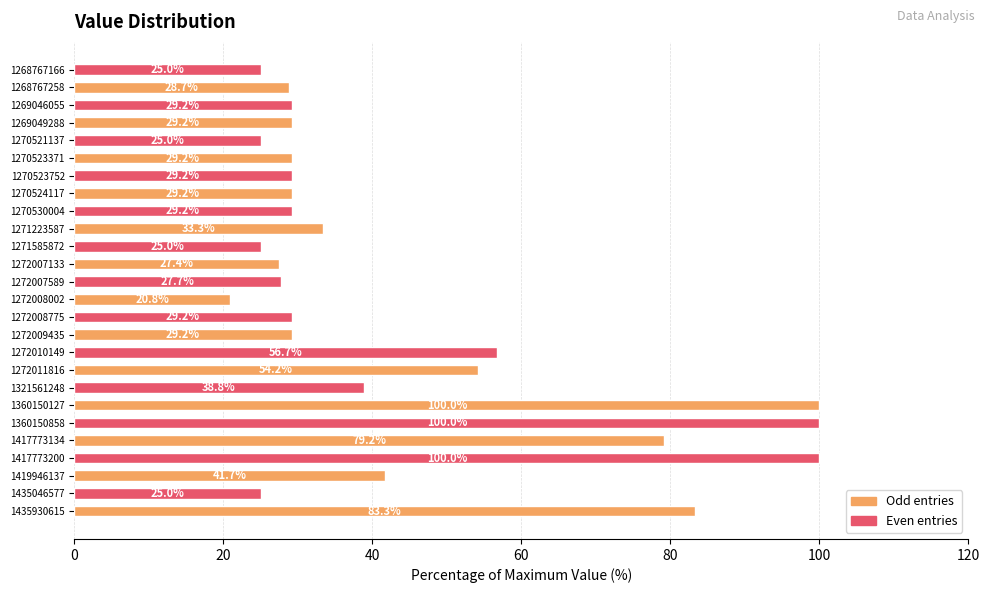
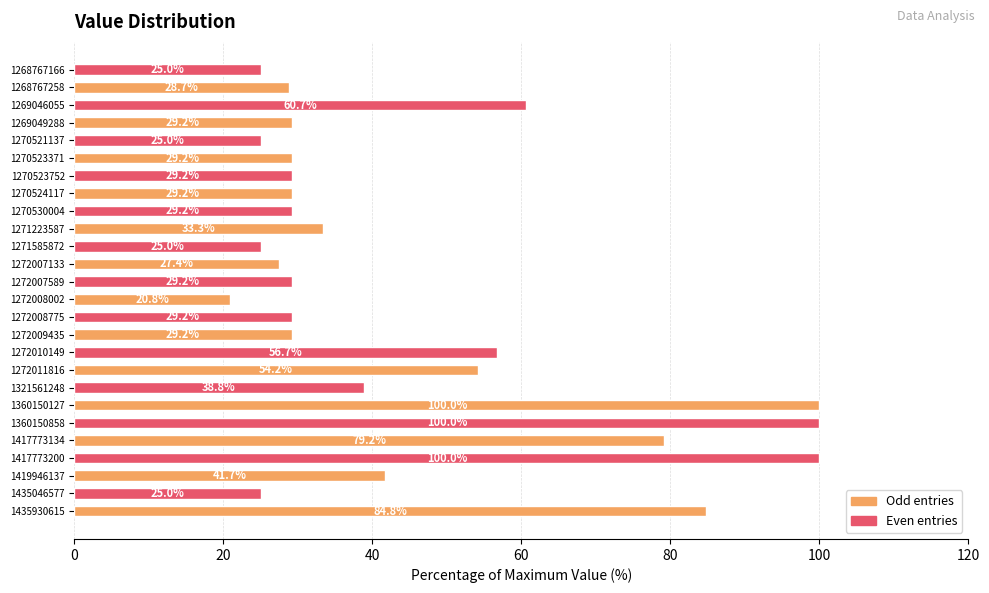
  {
    "1268767166": "25.0%",
    "1268767258": "28.7%",
-   "1269046055": "29.2%",
+   "1269046055": "60.7%",
    "1269049288": "29.2%",
    "1270521137": "25.0%",
    "1270523371": "29.2%",
    "1270523752": "29.2%",
    "1270524117": "29.2%",
    "1270530004": "29.2%",
    "1271223587": "33.3%",
    "1271585872": "25.0%",
    "1272007133": "27.4%",
-   "1272007589": "27.7%",
+   "1272007589": "29.2%",
    "1272008002": "20.8%",
    "1272008775": "29.2%",
    "1272009435": "29.2%",
    "1272010149": "56.7%",
    "1272011816": "54.2%",
    "1321561248": "38.8%",
    "1360150127": "100.0%",
    "1360150858": "100.0%",
    "1417773134": "79.2%",
    "1417773200": "100.0%",
    "1419946137": "41.7%",
    "1435046577": "25.0%",
-   "1435930615": "83.3%"
+   "1435930615": "84.8%"
  }
